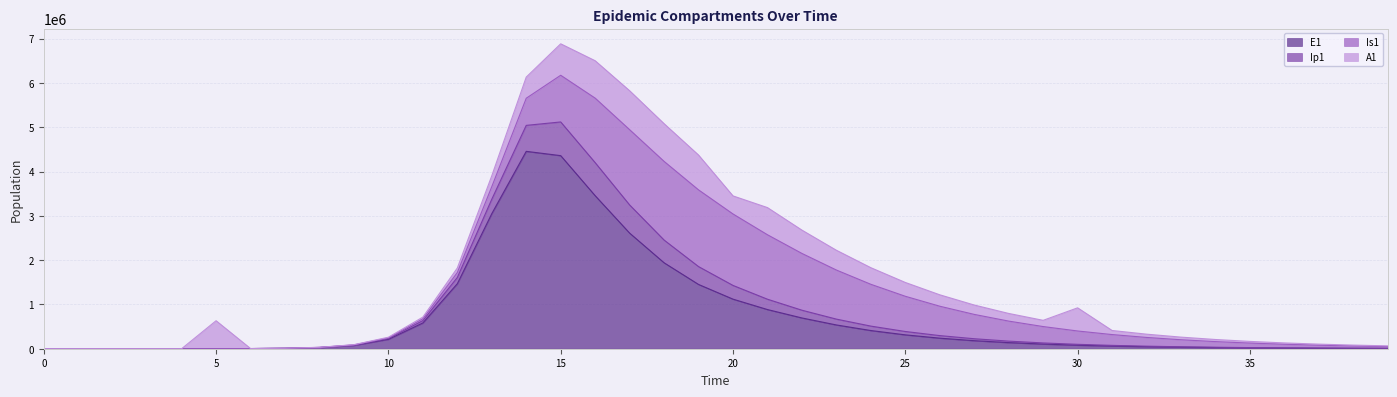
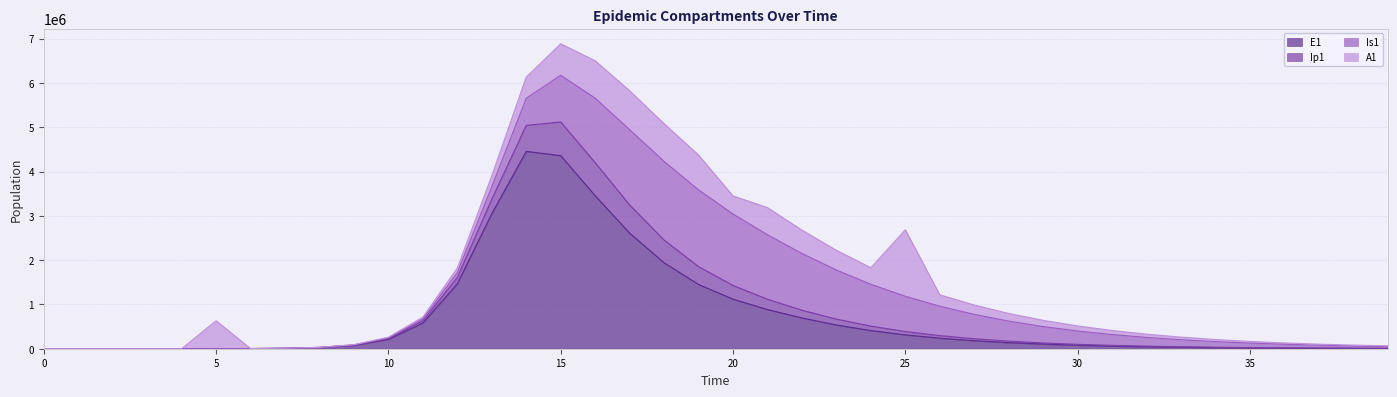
  {
    "A1": {
      "5": 600000,
      "15": 700000,
      "20": 400000,
-     "25": 300000,
-     "30": 500000
+     "25": 1500000,
+     "30": 100000
    }
  }
